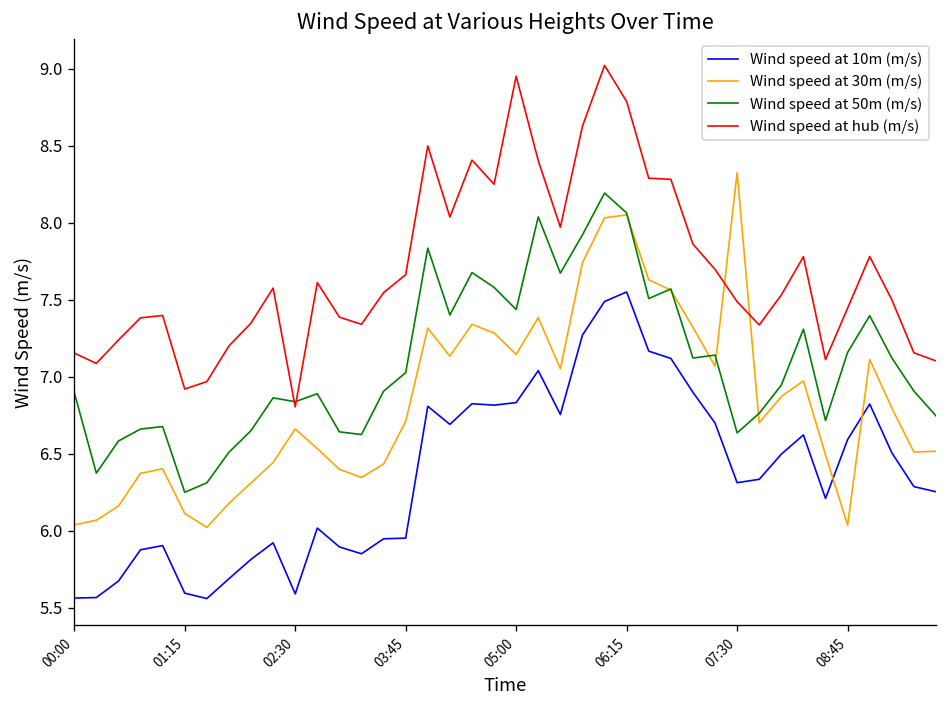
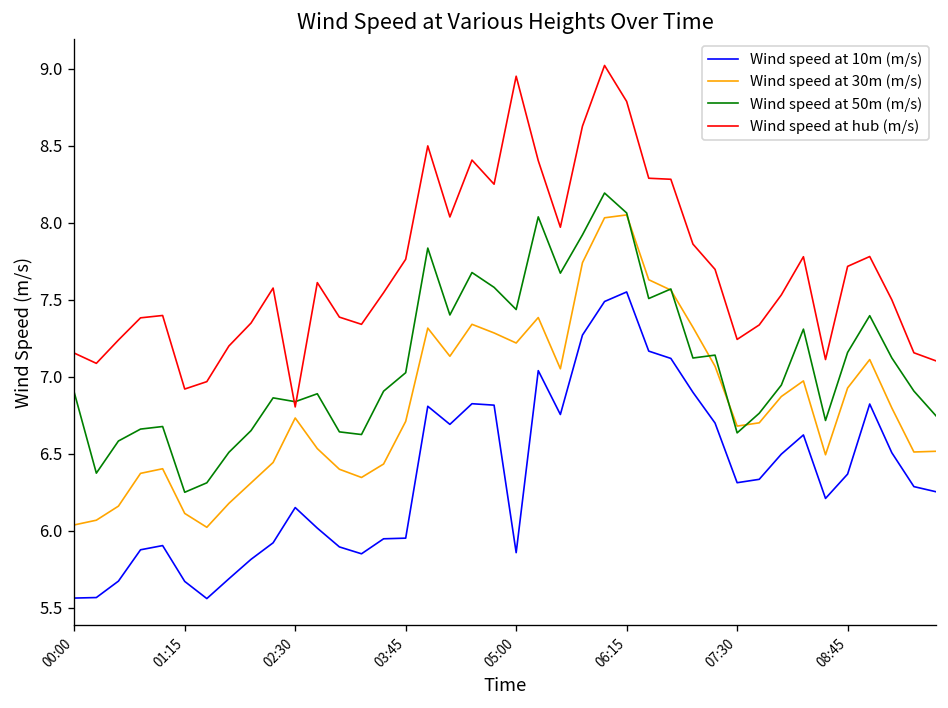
  {
    "Wind speed at 10m (m/s)": {
      "00:00": 5.56,
-     "01:15": 5.60,
-     "02:30": 5.59,
+     "01:15": 5.67,
+     "02:30": 6.15,
      "03:45": 5.95,
-     "05:00": 6.83,
+     "05:00": 5.86,
      "06:15": 7.55,
      "07:30": 6.31,
-     "08:45": 6.59
+     "08:45": 6.37
    },
    "Wind speed at 30m (m/s)": {
      "00:00": 6.04,
      "01:15": 6.11,
-     "02:30": 6.66,
+     "02:30": 6.73,
      "03:45": 6.71,
-     "05:00": 7.14,
-     "07:30": 8.32,
-     "08:45": 6.04
+     "05:00": 7.22,
+     "07:30": 6.68,
+     "08:45": 6.93
    },
    "Wind speed at 50m (m/s)": {
      "00:00": 6.90,
      "01:15": 6.25,
      "02:30": 6.84,
      "03:45": 7.03,
      "05:00": 7.44,
      "07:30": 6.64,
      "08:45": 7.16
    },
    "Wind speed at hub (m/s)": {
      "00:00": 7.15,
      "01:15": 6.92,
      "02:30": 6.80,
-     "03:45": 7.66,
+     "03:45": 7.76,
      "05:00": 8.95,
      "06:15": 8.79,
-     "07:30": 7.49,
-     "08:45": 7.45
+     "07:30": 7.24,
+     "08:45": 7.72
    }
  }
